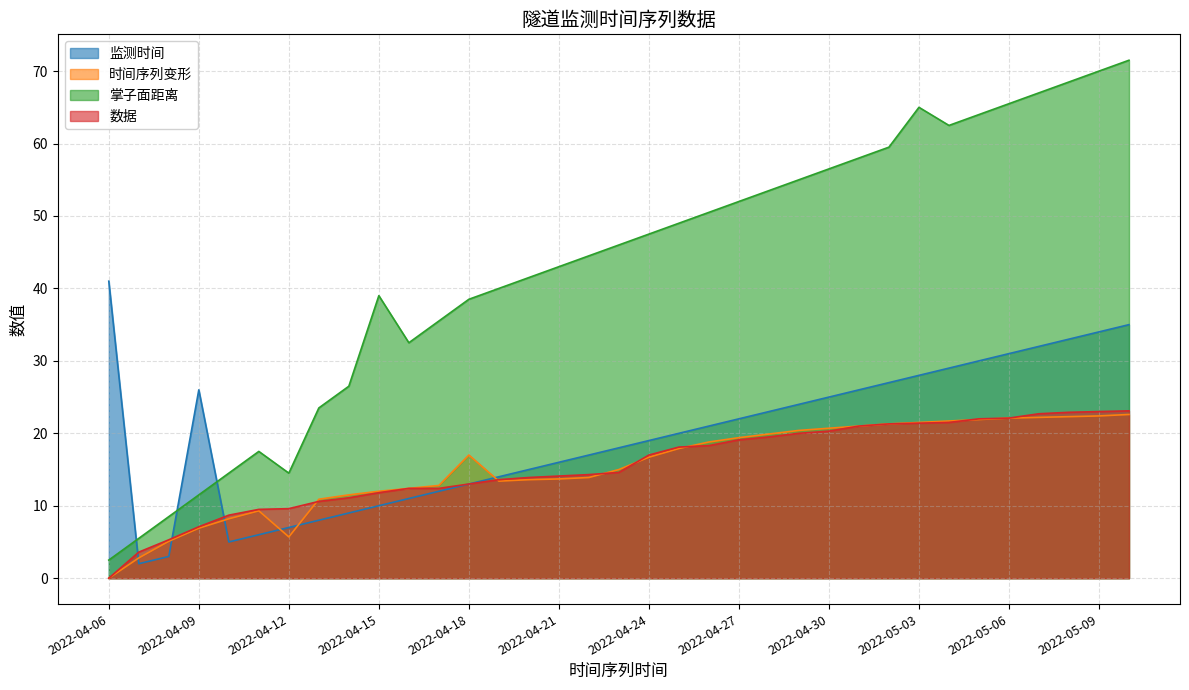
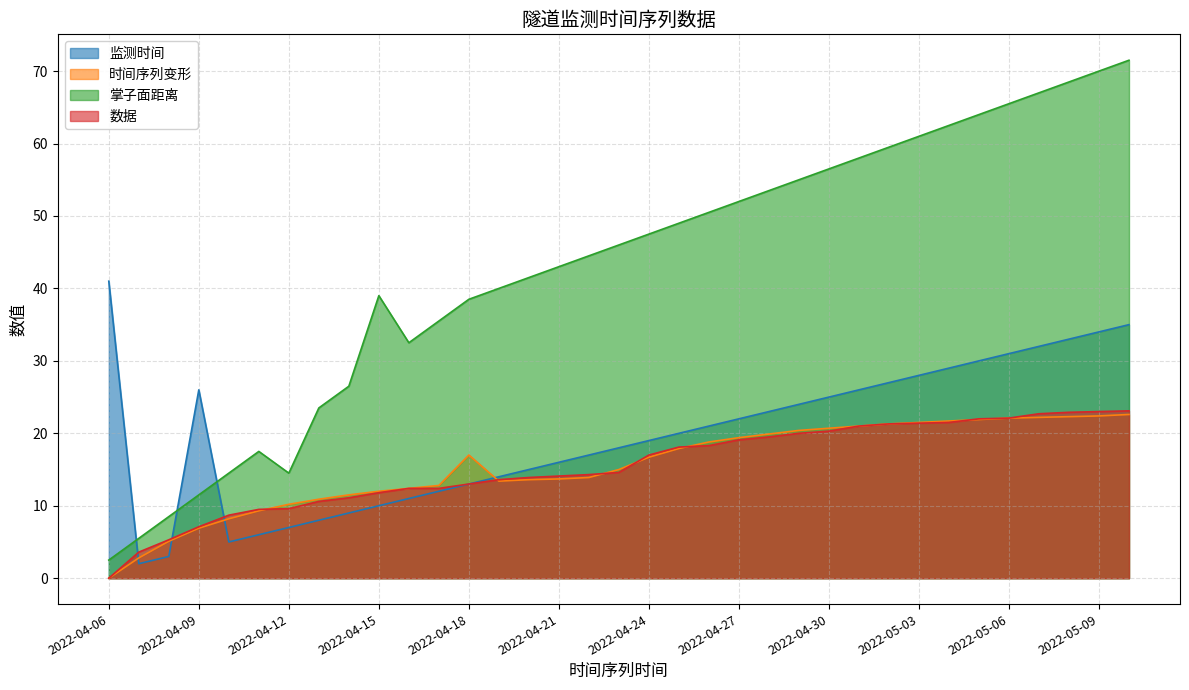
  {
    "监测时间": {
      "2022-04-06": 41,
      "2022-04-09": 26,
      "2022-04-12": 7,
      "2022-04-15": 10,
      "2022-04-21": 16,
      "2022-04-24": 19,
      "2022-04-27": 22,
      "2022-04-30": 25,
      "2022-05-03": 28,
      "2022-05-06": 31,
      "2022-05-09": 34
    },
    "时间序列变形": {
-     "2022-04-12": 6,
+     "2022-04-12": 10,
      "2022-04-18": 17,
      "2022-04-21": 14,
      "2022-04-30": 21,
      "2022-05-09": 22
    },
    "掌子面距离": {
      "2022-04-06": 3,
      "2022-04-09": 12,
      "2022-04-12": 15,
      "2022-04-15": 39,
      "2022-04-18": 39,
      "2022-04-21": 43,
      "2022-04-24": 48,
      "2022-04-27": 52,
      "2022-04-30": 57,
-     "2022-05-03": 65,
+     "2022-05-03": 61,
      "2022-05-06": 66,
      "2022-05-09": 70
    },
    "数据": {
      "2022-04-12": 10,
      "2022-04-21": 14,
      "2022-04-30": 20,
      "2022-05-09": 23
    }
  }
